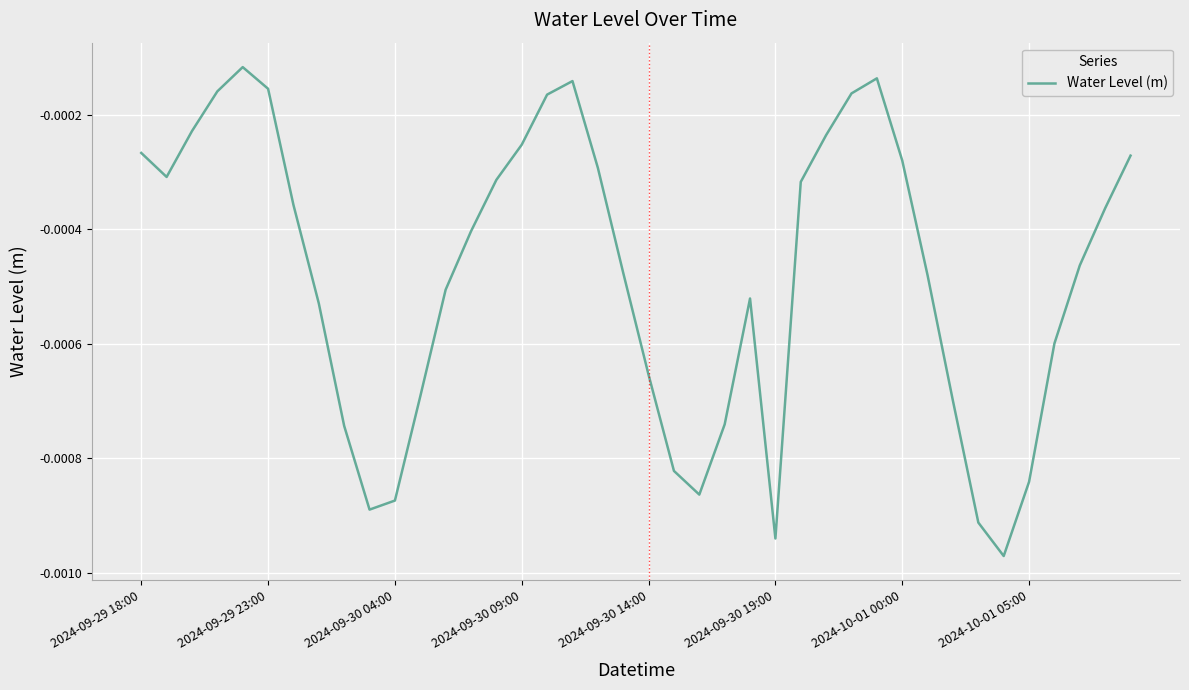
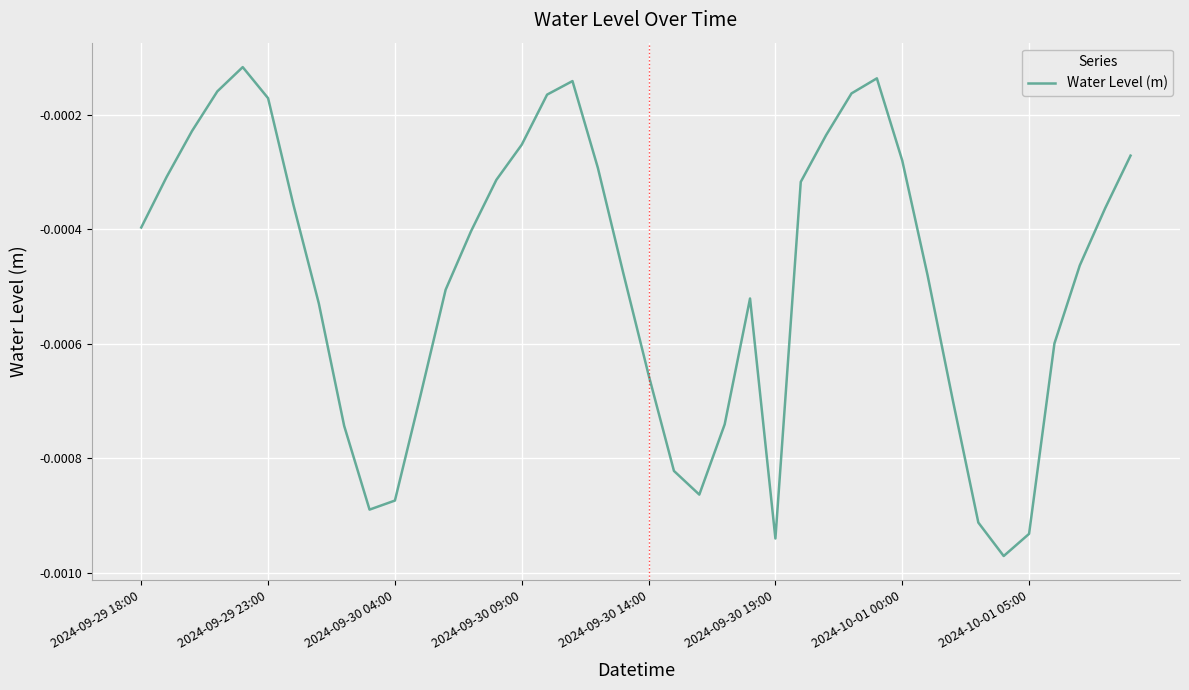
  {
-   "2024-09-29 18:00": -0.00027,
-   "2024-09-29 23:00": -0.00015,
+   "2024-09-29 18:00": -0.00040,
+   "2024-09-29 23:00": -0.00017,
    "2024-09-30 04:00": -0.00087,
    "2024-09-30 09:00": -0.00025,
    "2024-09-30 14:00": -0.00065,
    "2024-09-30 19:00": -0.00094,
    "2024-10-01 00:00": -0.00028,
-   "2024-10-01 05:00": -0.00084
+   "2024-10-01 05:00": -0.00093
  }
